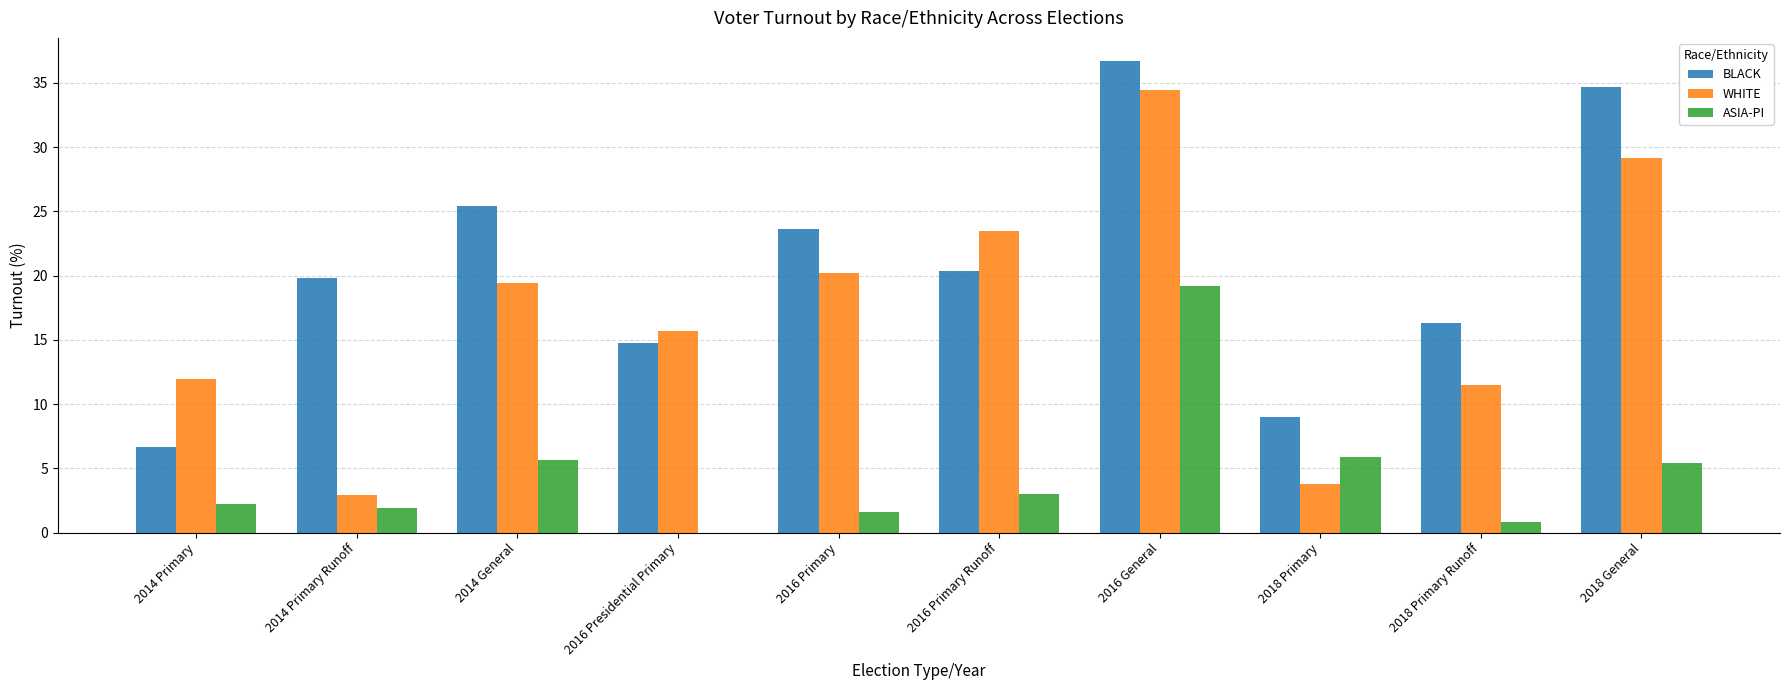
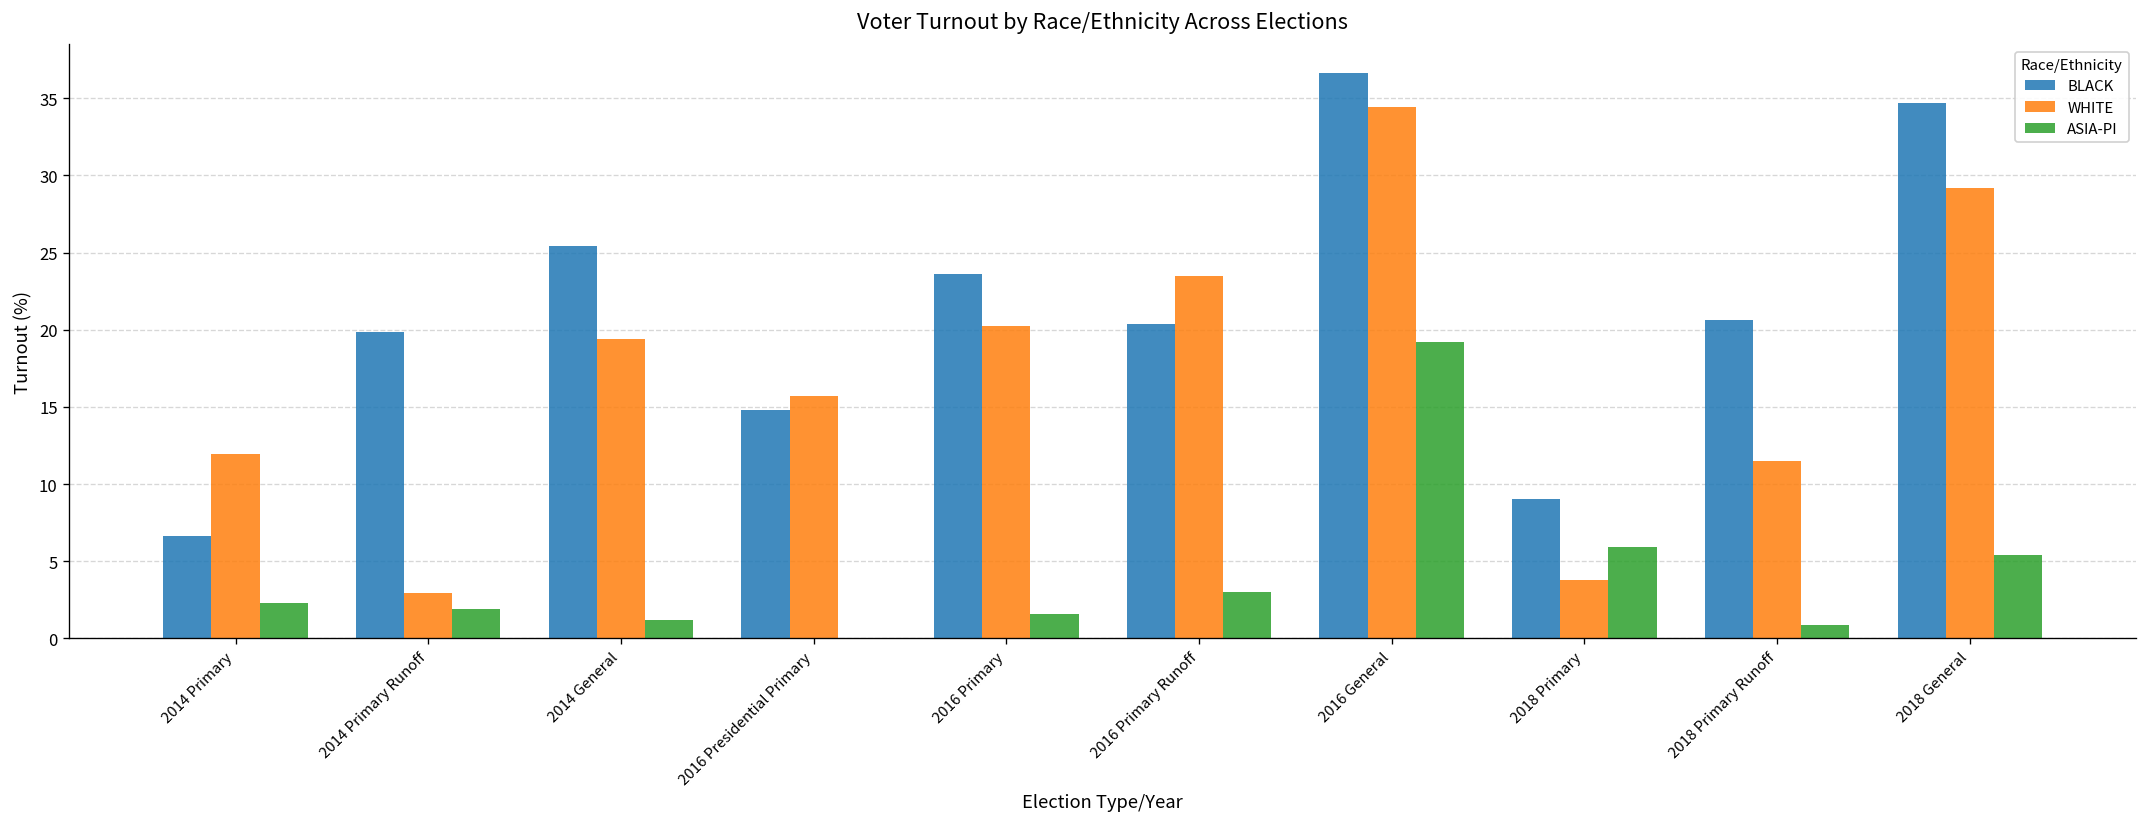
  {
    "BLACK": {
      "2014 Primary": 6.7,
      "2014 Primary Runoff": 19.8,
      "2014 General": 25.4,
      "2016 Presidential Primary": 14.8,
      "2016 Primary": 23.6,
      "2016 Primary Runoff": 20.4,
      "2016 General": 36.7,
      "2018 Primary": 9.0,
-     "2018 Primary Runoff": 16.4,
+     "2018 Primary Runoff": 20.6,
      "2018 General": 34.7
    },
    "WHITE": {
      "2014 Primary": 11.9,
      "2014 Primary Runoff": 3.0,
      "2014 General": 19.4,
      "2016 Presidential Primary": 15.7,
      "2016 Primary": 20.2,
      "2016 Primary Runoff": 23.5,
      "2016 General": 34.5,
      "2018 Primary": 3.8,
      "2018 Primary Runoff": 11.5,
      "2018 General": 29.2
    },
    "ASIA-PI": {
      "2014 Primary": 2.3,
      "2014 Primary Runoff": 1.9,
-     "2014 General": 5.7,
+     "2014 General": 1.2,
      "2016 Presidential Primary": 0.0,
      "2016 Primary": 1.6,
      "2016 Primary Runoff": 3.0,
      "2016 General": 19.2,
      "2018 Primary": 5.9,
      "2018 Primary Runoff": 0.8,
      "2018 General": 5.4
    }
  }
